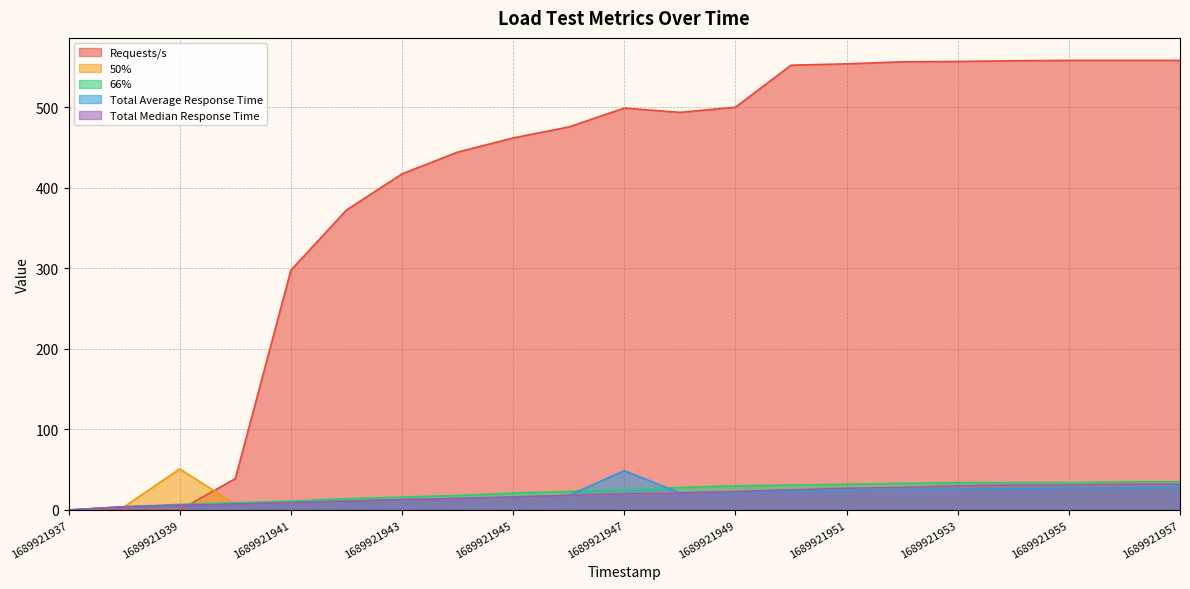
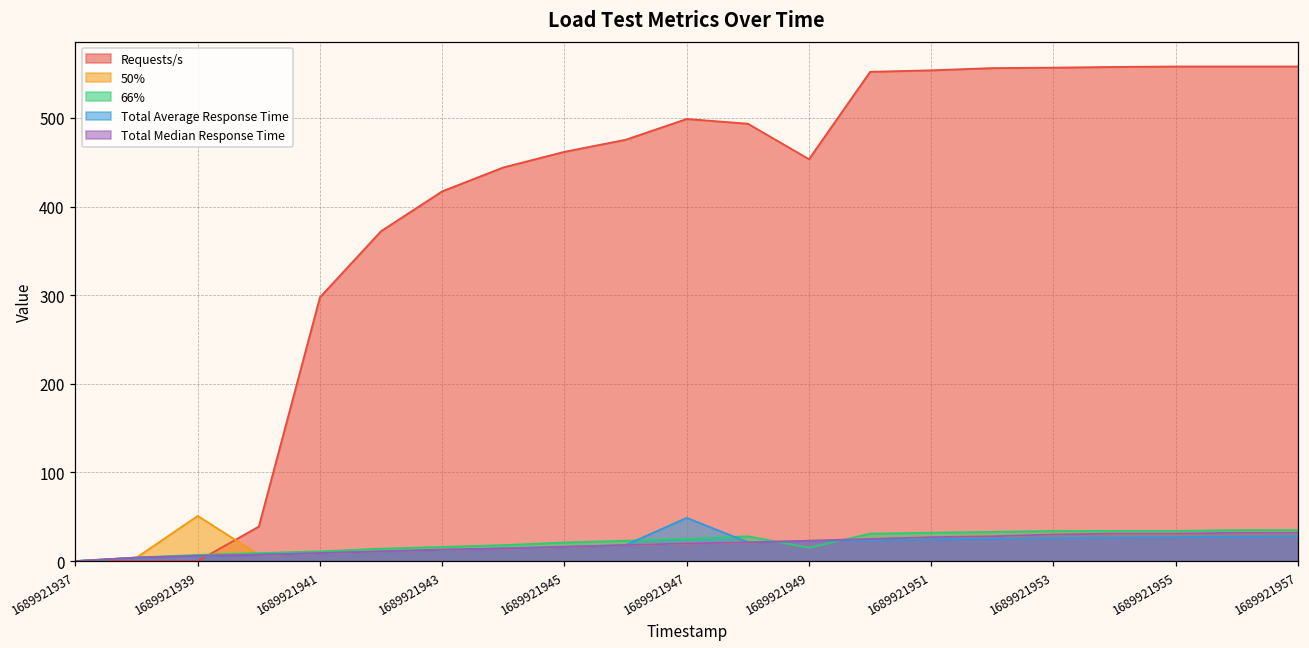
  {
    "Requests/s": {
      "1689921939": 0,
      "1689921941": 300,
      "1689921943": 420,
      "1689921945": 460,
      "1689921947": 500,
-     "1689921949": 500,
+     "1689921949": 450,
      "1689921951": 550,
      "1689921953": 560,
      "1689921955": 560,
      "1689921957": 560
    },
    "50%": {
      "1689921939": 50
    },
    "66%": {
      "1689921945": 20,
      "1689921947": 30,
-     "1689921949": 30,
+     "1689921949": 20,
      "1689921951": 30,
      "1689921953": 30
    },
    "Total Average Response Time": {
      "1689921947": 50,
      "1689921953": 30,
      "1689921955": 30,
      "1689921957": 30
    }
  }
